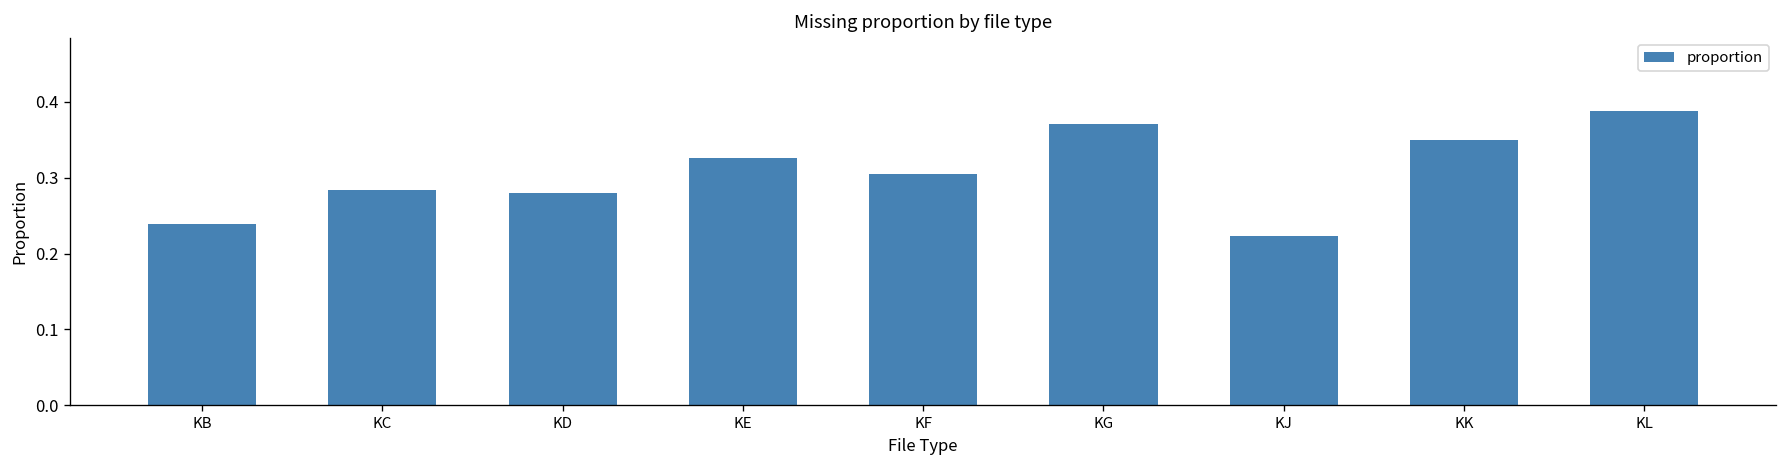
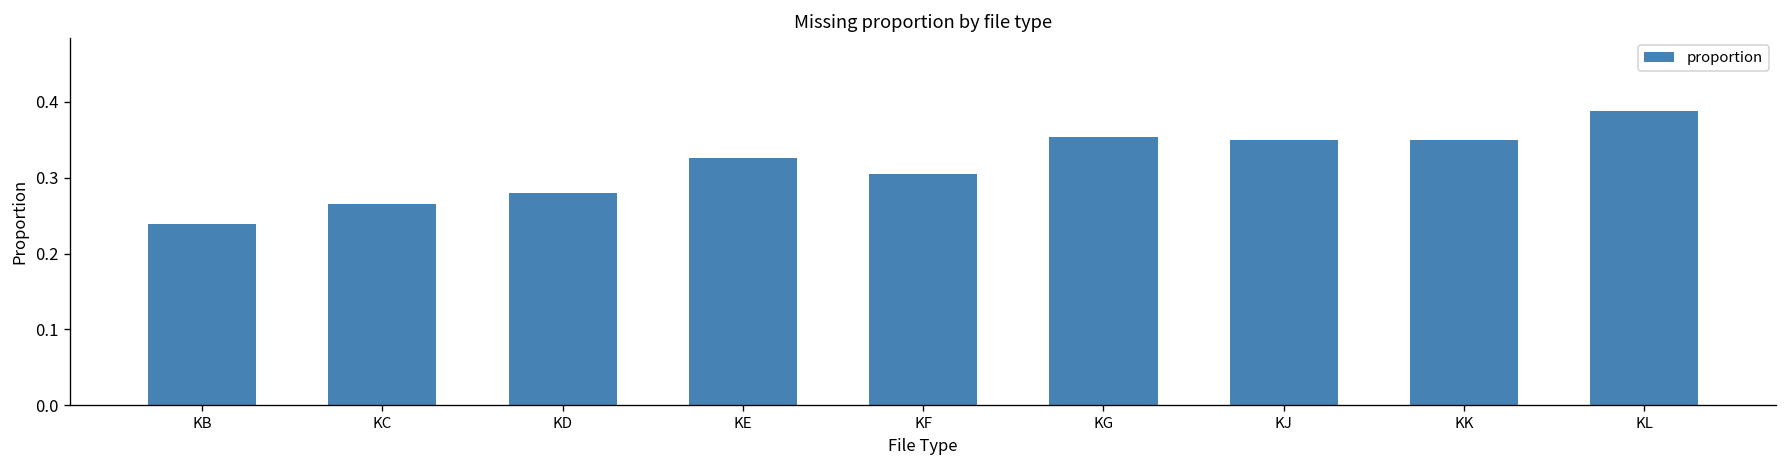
  {
    "KB": 0.24,
-   "KC": 0.28,
+   "KC": 0.27,
    "KD": 0.28,
    "KE": 0.33,
    "KF": 0.30,
-   "KG": 0.37,
-   "KJ": 0.22,
+   "KG": 0.35,
+   "KJ": 0.35,
    "KK": 0.35,
    "KL": 0.39
  }
